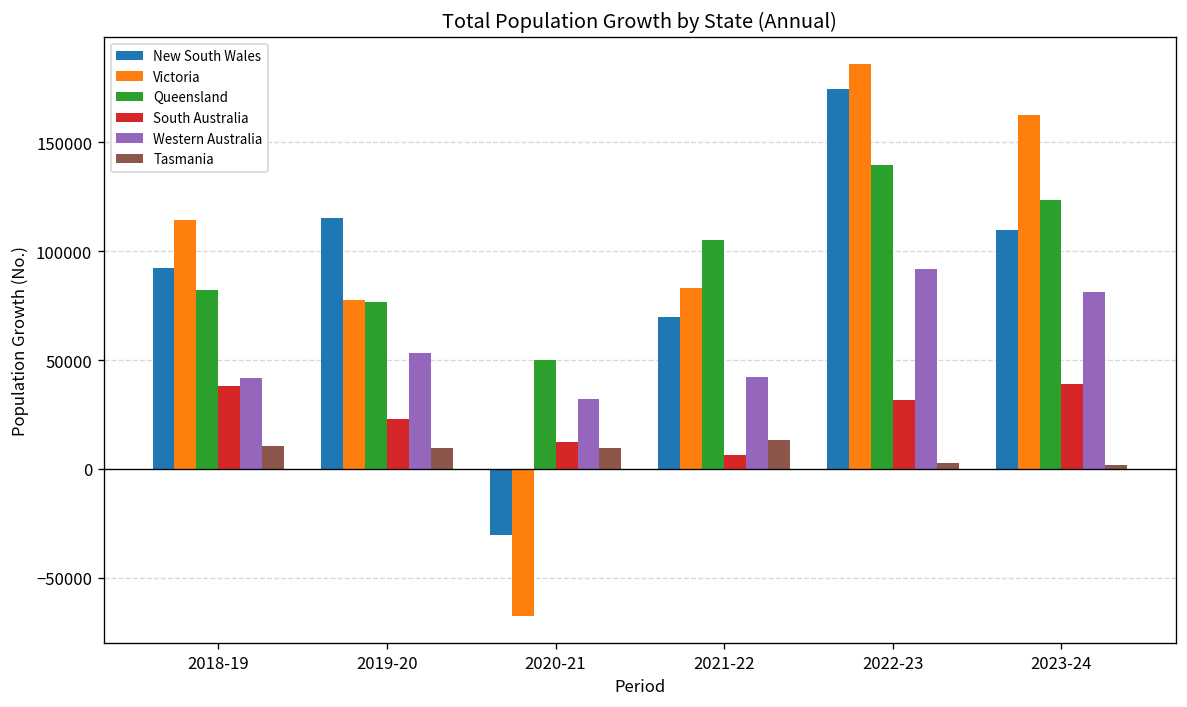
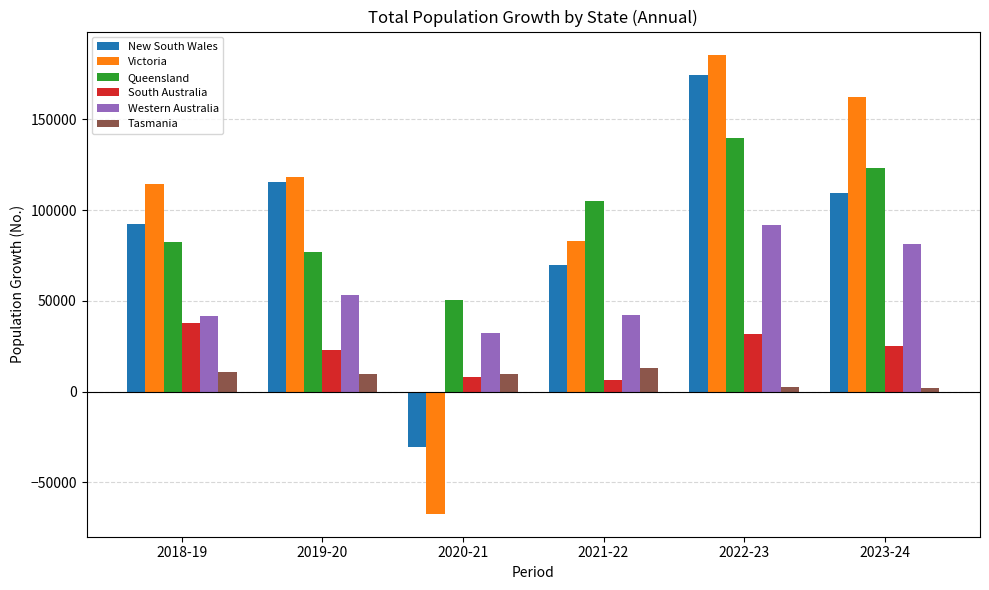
  {
    "New South Wales": {
      "2018-19": 92000,
      "2019-20": 115000,
      "2020-21": -30000,
      "2021-22": 70000,
      "2022-23": 174000,
      "2023-24": 110000
    },
    "Victoria": {
      "2018-19": 114000,
-     "2019-20": 78000,
+     "2019-20": 118000,
      "2020-21": -67000,
      "2021-22": 83000,
      "2022-23": 186000,
      "2023-24": 162000
    },
    "Queensland": {
      "2018-19": 82000,
      "2019-20": 77000,
      "2020-21": 50000,
      "2021-22": 105000,
      "2022-23": 140000,
      "2023-24": 123000
    },
    "South Australia": {
      "2018-19": 38000,
      "2019-20": 23000,
-     "2020-21": 12000,
+     "2020-21": 8000,
      "2021-22": 7000,
      "2022-23": 32000,
-     "2023-24": 39000
+     "2023-24": 25000
    },
    "Western Australia": {
      "2018-19": 42000,
      "2019-20": 53000,
      "2020-21": 32000,
      "2021-22": 42000,
      "2022-23": 92000,
      "2023-24": 81000
    },
    "Tasmania": {
      "2018-19": 11000,
      "2019-20": 10000,
      "2020-21": 10000,
      "2021-22": 13000,
      "2022-23": 3000,
      "2023-24": 2000
    }
  }
